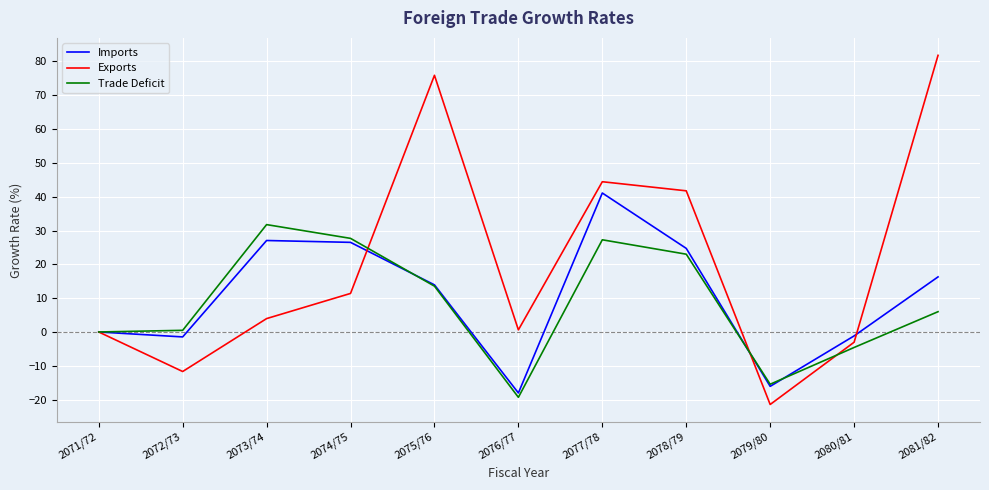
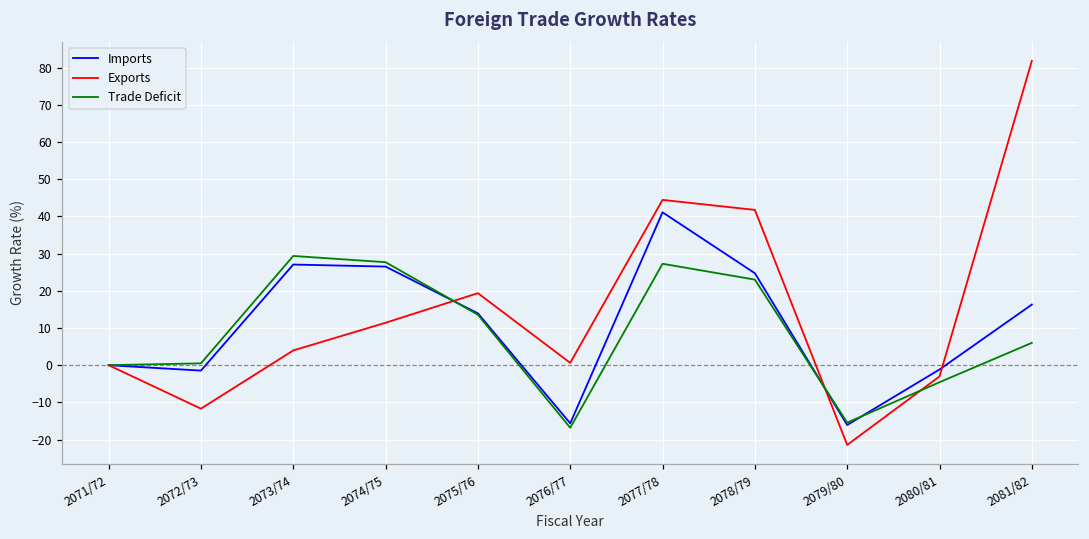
  {
    "Imports": {
      "2072/73": -1,
      "2073/74": 27,
      "2074/75": 27,
-     "2076/77": -18,
+     "2076/77": -16,
      "2077/78": 41,
      "2078/79": 25,
      "2080/81": -1,
      "2081/82": 16
    },
    "Exports": {
      "2072/73": -12,
      "2073/74": 4,
      "2074/75": 11,
-     "2075/76": 76,
+     "2075/76": 19,
      "2076/77": 1,
      "2077/78": 44,
      "2078/79": 42,
      "2079/80": -21,
      "2080/81": -3,
      "2081/82": 82
    },
    "Trade Deficit": {
      "2072/73": 0,
-     "2073/74": 32,
+     "2073/74": 29,
      "2074/75": 28,
-     "2076/77": -19,
+     "2076/77": -17,
      "2077/78": 27,
      "2078/79": 23,
      "2080/81": -5,
      "2081/82": 6
    }
  }
